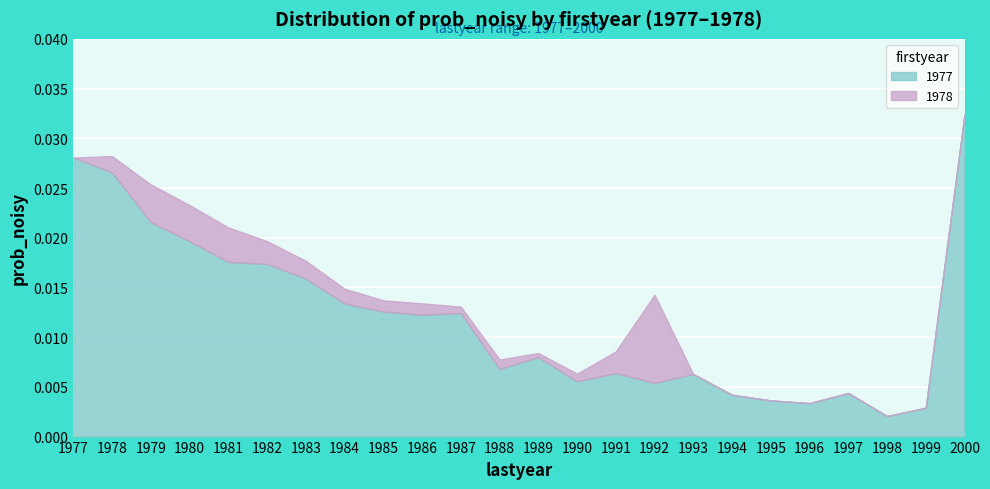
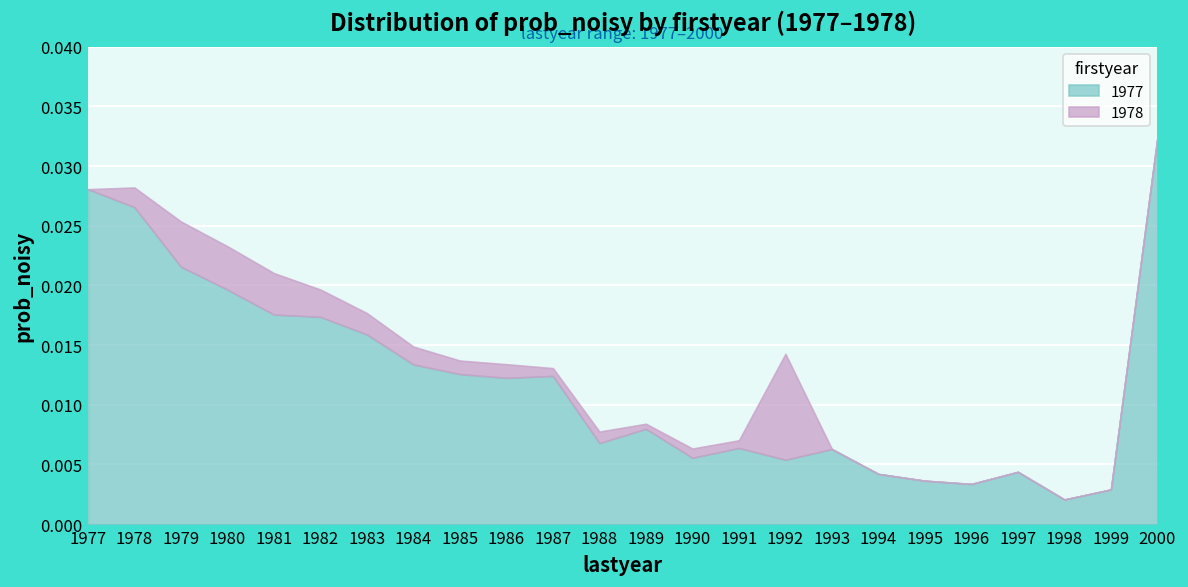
  {
    "1977": {
      "1978": 0.027,
      "1979": 0.022,
      "1980": 0.020,
      "1981": 0.018,
      "1982": 0.017,
      "1983": 0.016,
      "1984": 0.013,
      "1985": 0.013,
      "1986": 0.012,
      "1987": 0.012,
      "1988": 0.007,
      "1989": 0.008,
      "1990": 0.006,
      "1991": 0.006,
      "1992": 0.005
    },
    "1978": {
      "1978": 0.002,
      "1979": 0.004,
      "1980": 0.004,
      "1981": 0.003,
      "1982": 0.002,
      "1983": 0.002,
      "1984": 0.001,
      "1985": 0.001,
      "1986": 0.001,
      "1987": 0.001,
      "1988": 0.001,
      "1989": 0.000,
      "1990": 0.001,
-     "1991": 0.002,
+     "1991": 0.001,
      "1992": 0.009
    }
  }
